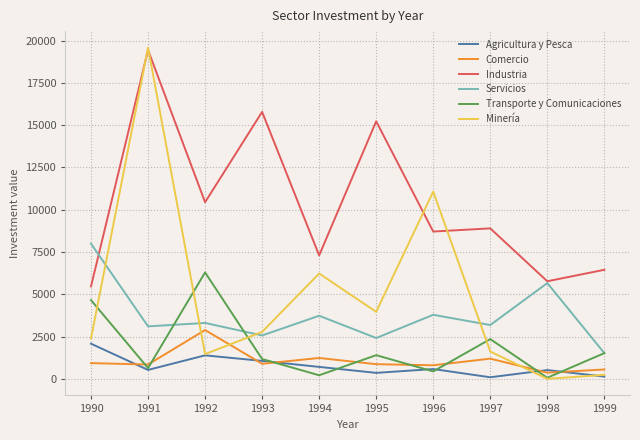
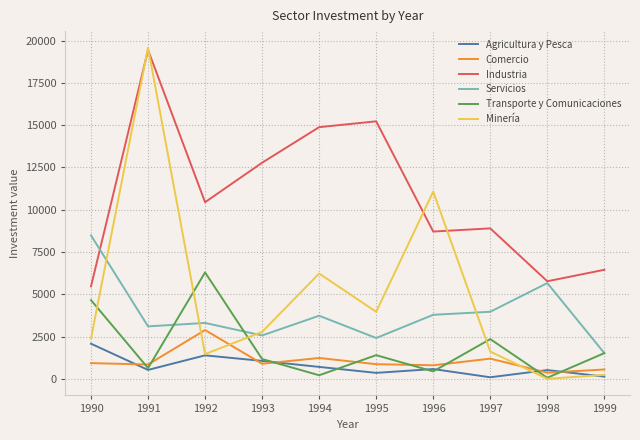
  {
    "Agricultura y Pesca": {
      "1990": 2100,
      "1994": 700,
      "1995": 400,
      "1997": 100,
      "1998": 500
    },
    "Comercio": {
      "1990": 900,
      "1991": 800,
      "1992": 2900,
      "1993": 900,
      "1994": 1200,
      "1995": 900,
      "1996": 800,
      "1997": 1200,
      "1998": 400,
      "1999": 600
    },
    "Industria": {
      "1990": 5500,
      "1992": 10400,
-     "1993": 15800,
-     "1994": 7300,
+     "1993": 12800,
+     "1994": 14900,
      "1995": 15200,
      "1996": 8700,
      "1997": 8900,
      "1999": 6400
    },
    "Servicios": {
-     "1990": 8000,
+     "1990": 8500,
      "1991": 3100,
      "1992": 3300,
      "1993": 2600,
      "1994": 3700,
      "1995": 2400,
      "1996": 3800,
-     "1997": 3200
+     "1997": 4000
    },
    "Transporte y Comunicaciones": {
      "1990": 4700,
      "1992": 6300,
      "1994": 200,
      "1995": 1400,
      "1997": 2400
    },
    "Minería": {
      "1990": 2400,
      "1993": 2800,
      "1994": 6200,
      "1995": 4000,
      "1996": 11100,
      "1997": 1600
    }
  }
